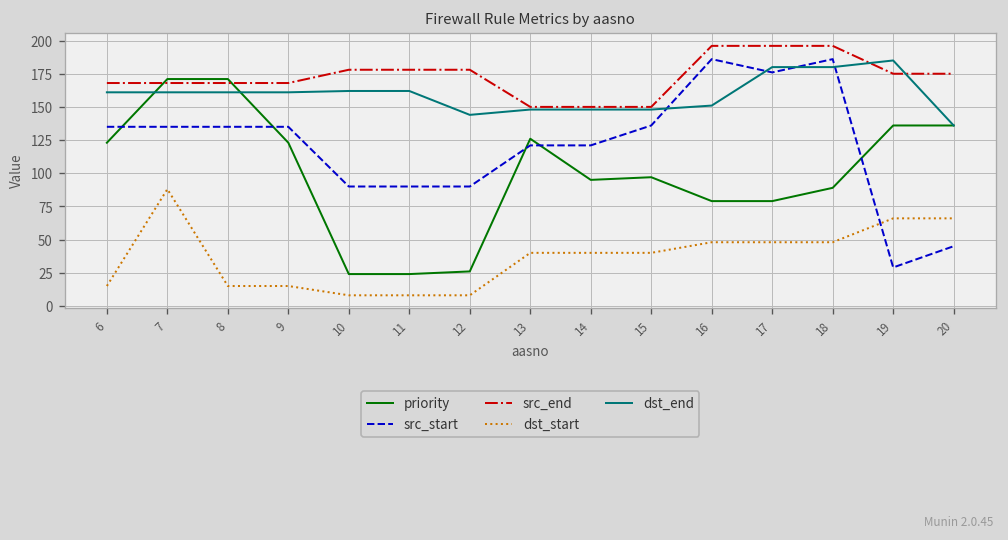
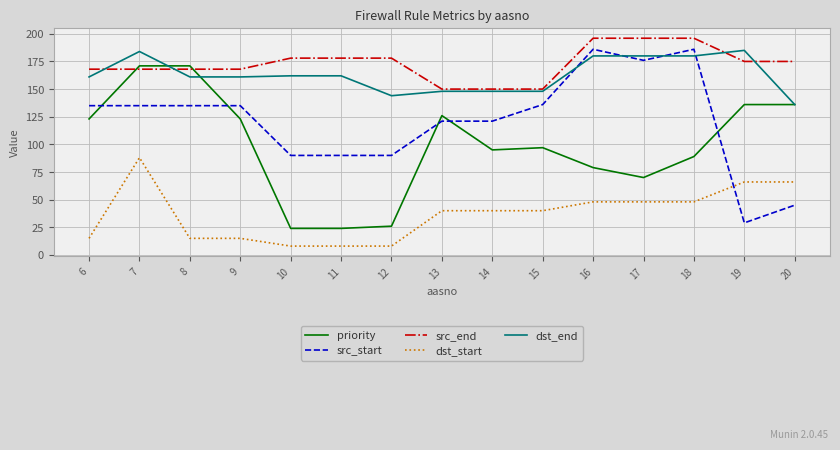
  {
    "priority": {
      "6": 123,
      "7": 171,
      "8": 171,
      "9": 123,
      "10": 24,
      "11": 24,
      "12": 26,
      "13": 126,
      "14": 95,
      "15": 97,
      "16": 79,
-     "17": 79,
+     "17": 70,
      "18": 89,
      "19": 136
    },
    "src_start": {
      "6": 135,
      "7": 135,
      "8": 135,
      "9": 135,
      "10": 90,
      "11": 90,
      "12": 90,
      "13": 121,
      "14": 121,
      "15": 136,
      "16": 186,
      "17": 176,
      "18": 186,
      "19": 29,
      "20": 45
    },
    "src_end": {
      "6": 168,
      "7": 168,
      "8": 168,
      "9": 168,
      "10": 178,
      "11": 178,
      "12": 178,
      "16": 196,
      "17": 196,
      "18": 196,
      "19": 175,
      "20": 175
    },
    "dst_start": {
      "6": 15,
      "7": 88,
      "8": 15,
      "9": 15,
      "10": 8,
      "11": 8,
      "12": 8,
      "13": 40,
      "14": 40,
      "15": 40,
      "16": 48,
      "17": 48,
      "18": 48,
      "19": 66,
      "20": 66
    },
    "dst_end": {
      "6": 161,
-     "7": 161,
+     "7": 184,
      "8": 161,
      "9": 161,
      "10": 162,
      "11": 162,
      "12": 144,
-     "16": 151,
+     "16": 180,
      "17": 180,
      "18": 180,
      "19": 185
    }
  }
